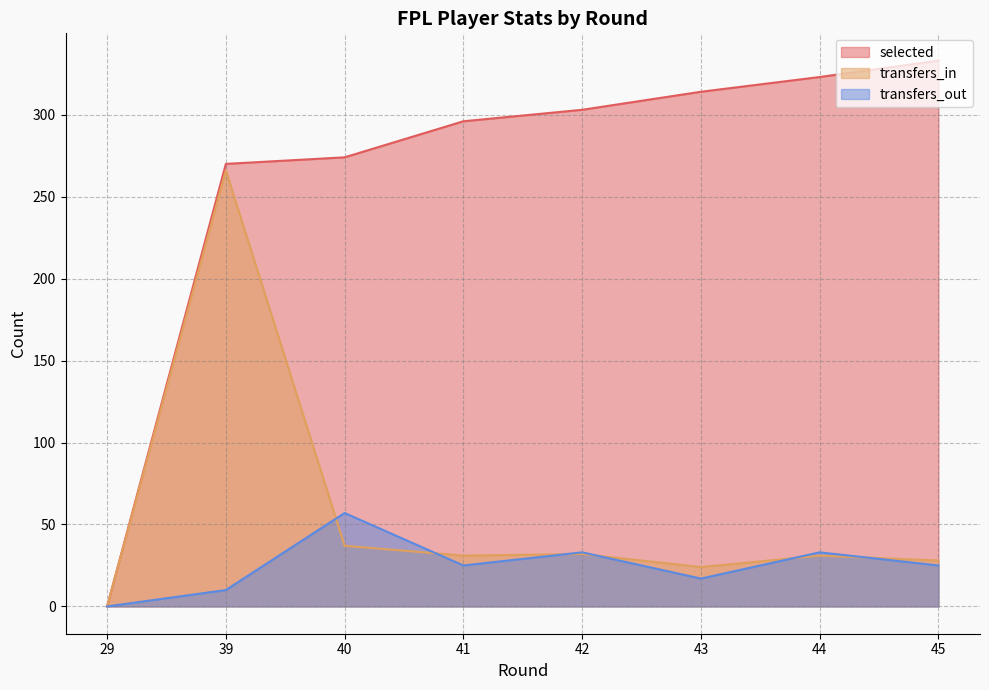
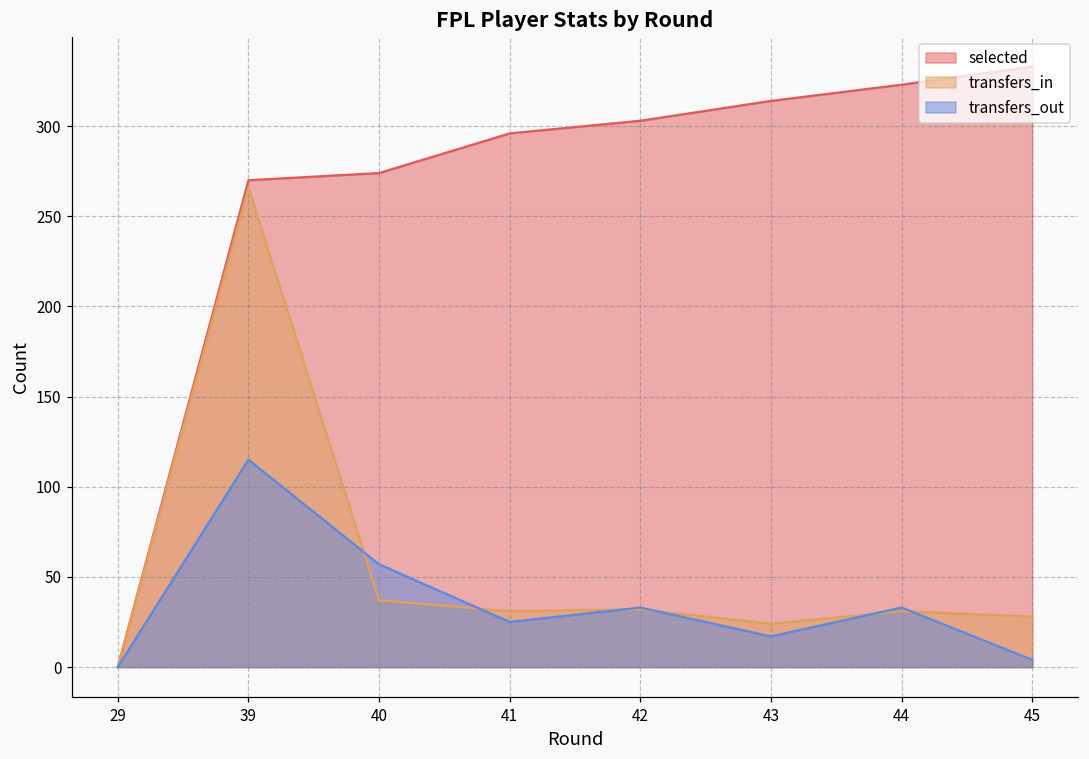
  {
    "transfers_out": {
-     "39": 10,
+     "39": 115,
      "40": 57,
      "41": 25,
      "43": 17,
      "44": 33,
-     "45": 25
+     "45": 4
    }
  }
